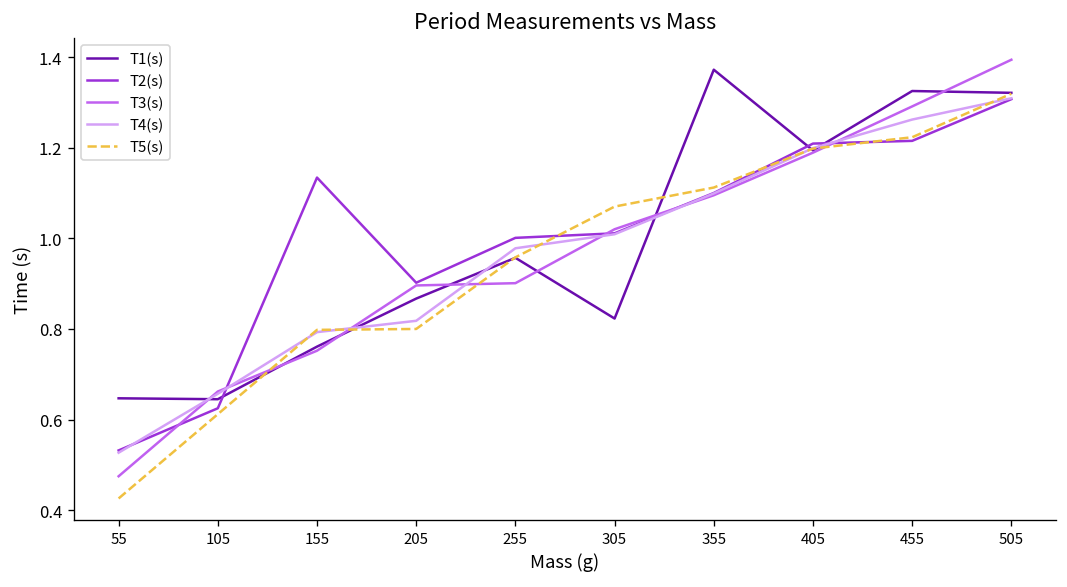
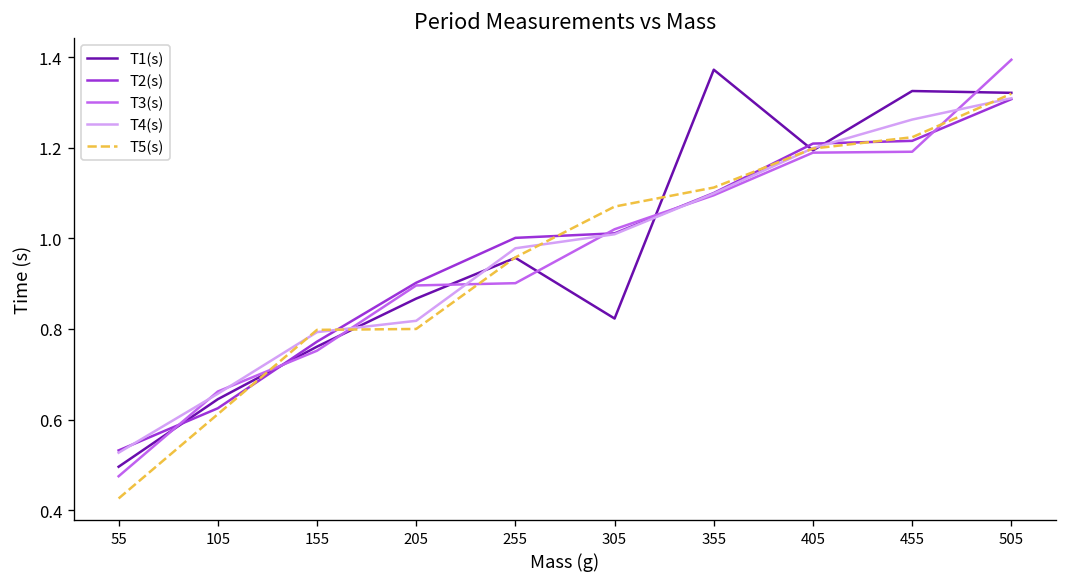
  {
    "T1(s)": {
-     "55": 0.65,
+     "55": 0.50,
      "105": 0.65,
      "155": 0.76,
      "205": 0.87,
      "305": 0.82,
      "355": 1.37,
      "455": 1.33
    },
    "T2(s)": {
      "105": 0.63,
-     "155": 1.13,
+     "155": 0.77,
      "255": 1.00,
      "405": 1.21,
      "455": 1.22
    },
    "T3(s)": {
      "55": 0.48,
      "155": 0.75,
      "255": 0.90,
      "305": 1.02,
-     "455": 1.29,
+     "455": 1.19,
      "505": 1.39
    },
    "T4(s)": {
      "205": 0.82,
      "255": 0.98,
      "455": 1.26
    },
    "T5(s)": {
      "55": 0.43,
      "105": 0.61,
      "205": 0.80,
      "305": 1.07,
      "355": 1.11,
      "455": 1.22
    }
  }
